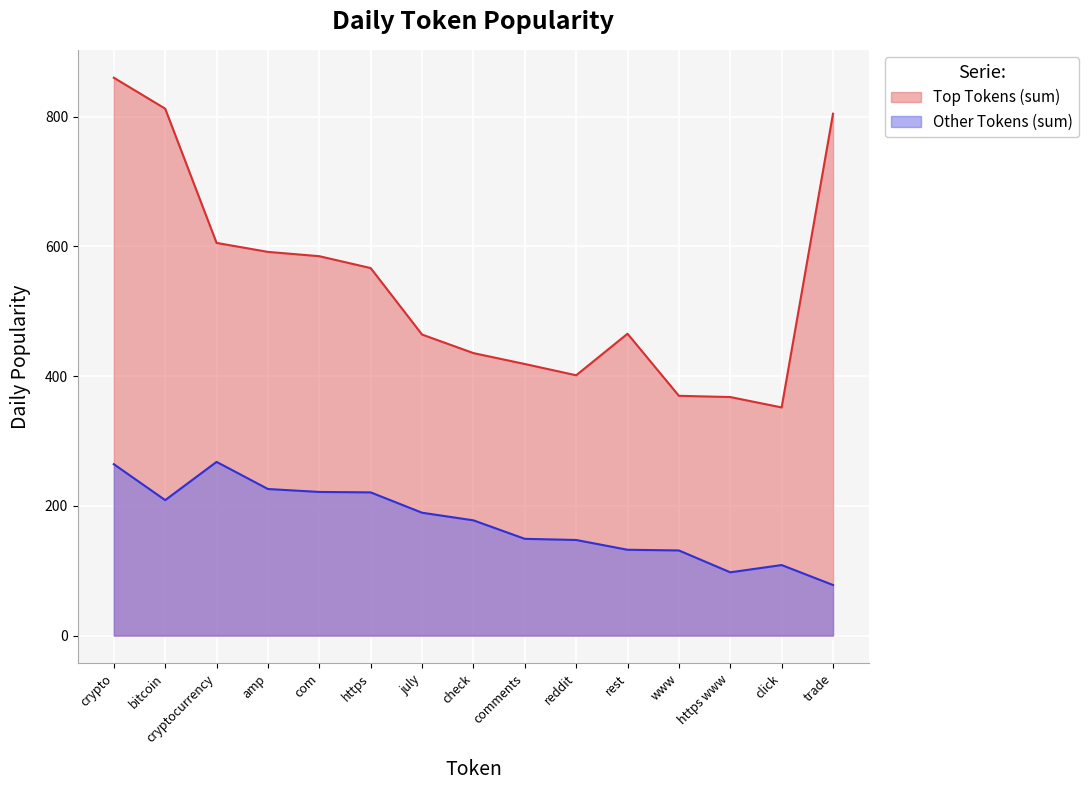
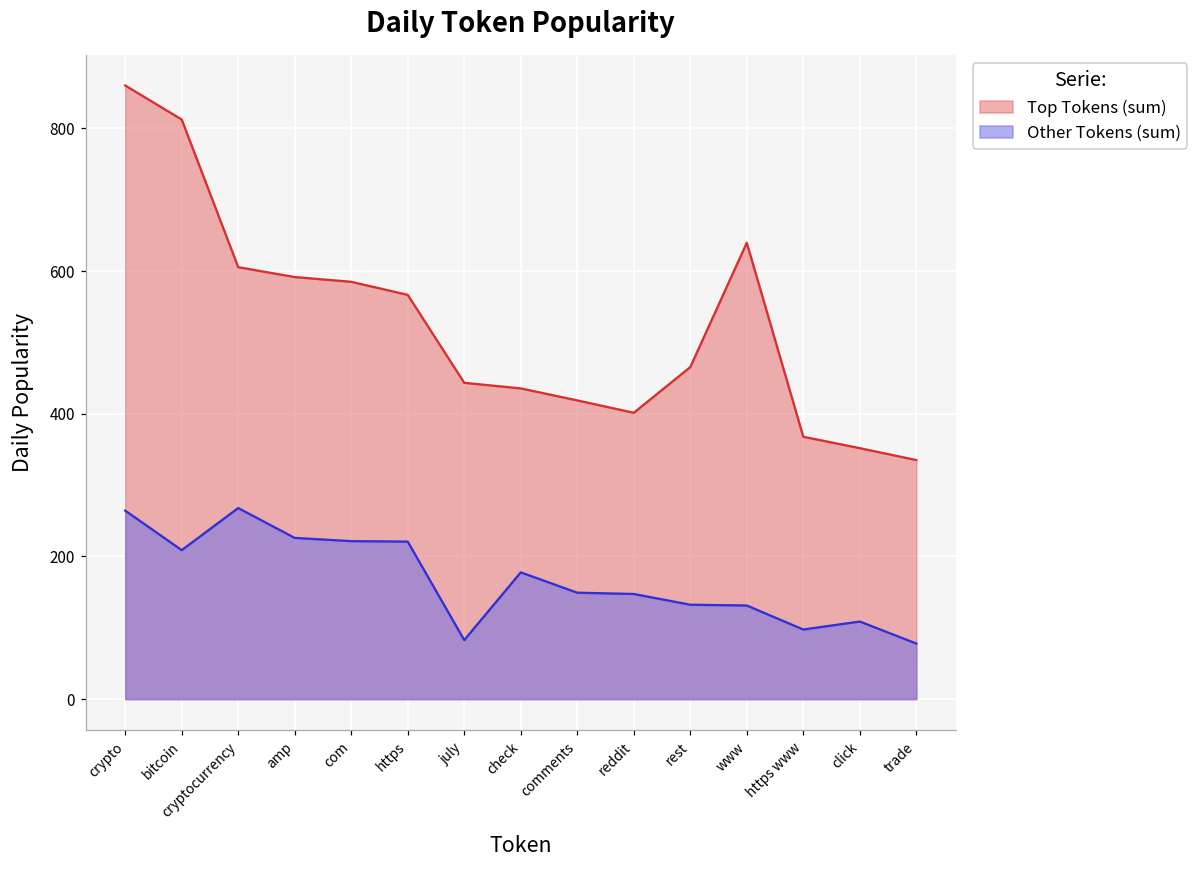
  {
    "Top Tokens (sum)": {
      "crypto": 860,
      "bitcoin": 810,
      "cryptocurrency": 610,
      "amp": 590,
      "com": 580,
      "https": 570,
-     "july": 460,
+     "july": 440,
      "check": 440,
      "comments": 420,
      "reddit": 400,
      "rest": 470,
-     "www": 370,
+     "www": 640,
      "https www": 370,
      "click": 350,
-     "trade": 800
+     "trade": 340
    },
    "Other Tokens (sum)": {
      "crypto": 260,
      "bitcoin": 210,
      "cryptocurrency": 270,
      "amp": 230,
      "com": 220,
      "https": 220,
-     "july": 190,
+     "july": 80,
      "check": 180,
      "comments": 150,
      "reddit": 150,
      "rest": 130,
      "www": 130,
      "https www": 100,
      "click": 110,
      "trade": 80
    }
  }
